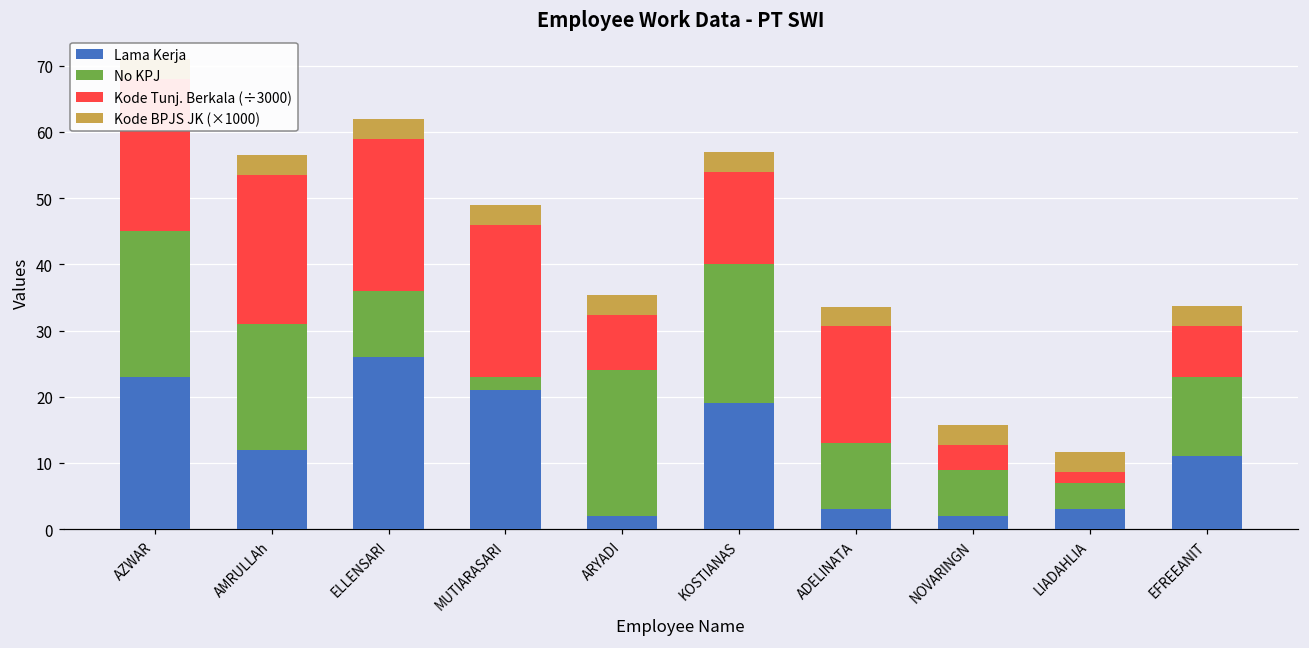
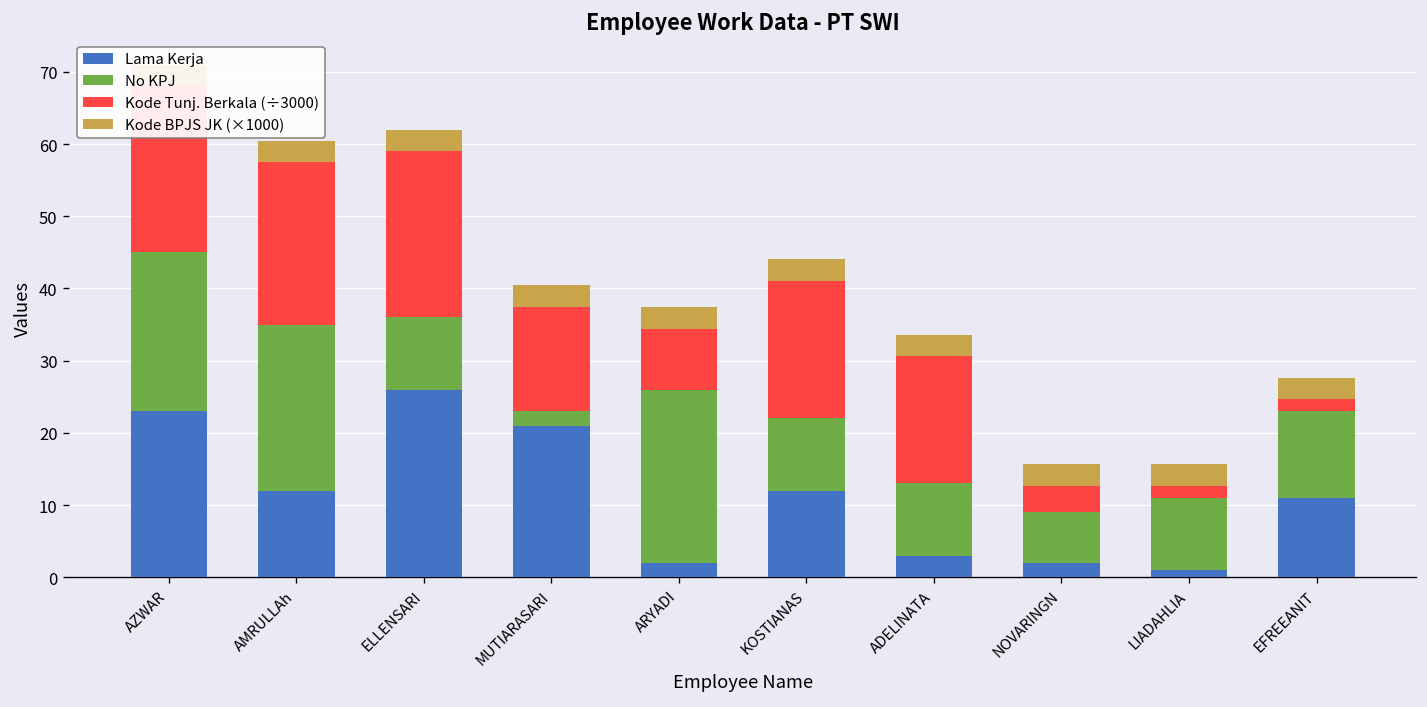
  {
    "Lama Kerja": {
      "AZWAR": 23,
      "AMRULLAh": 12,
      "ELLENSARI": 26,
      "MUTIARASARI": 21,
      "ARYADI": 2,
-     "KOSTIANAS": 19,
+     "KOSTIANAS": 12,
      "ADELINATA": 3,
      "NOVARINGN": 2,
-     "LIADAHLIA": 3,
+     "LIADAHLIA": 1,
      "EFREEANIT": 11
    },
    "No KPJ": {
      "AZWAR": 22,
-     "AMRULLAh": 19,
+     "AMRULLAh": 23,
      "ELLENSARI": 10,
      "MUTIARASARI": 2,
-     "ARYADI": 22,
-     "KOSTIANAS": 21,
+     "ARYADI": 24,
+     "KOSTIANAS": 10,
      "ADELINATA": 10,
      "NOVARINGN": 7,
-     "LIADAHLIA": 4,
+     "LIADAHLIA": 10,
      "EFREEANIT": 12
    },
    "Kode Tunj. Berkala (÷3000)": {
      "AMRULLAh": 22,
      "ELLENSARI": 23,
-     "MUTIARASARI": 23,
+     "MUTIARASARI": 14,
      "ARYADI": 8,
-     "KOSTIANAS": 14,
+     "KOSTIANAS": 19,
      "ADELINATA": 18,
      "NOVARINGN": 4,
      "LIADAHLIA": 2,
-     "EFREEANIT": 8
+     "EFREEANIT": 2
    },
    "Kode BPJS JK (×1000)": {
      "ELLENSARI": 3,
      "MUTIARASARI": 3,
      "ARYADI": 3,
      "KOSTIANAS": 3,
      "ADELINATA": 3,
      "NOVARINGN": 3,
      "LIADAHLIA": 3,
      "EFREEANIT": 3
    }
  }
